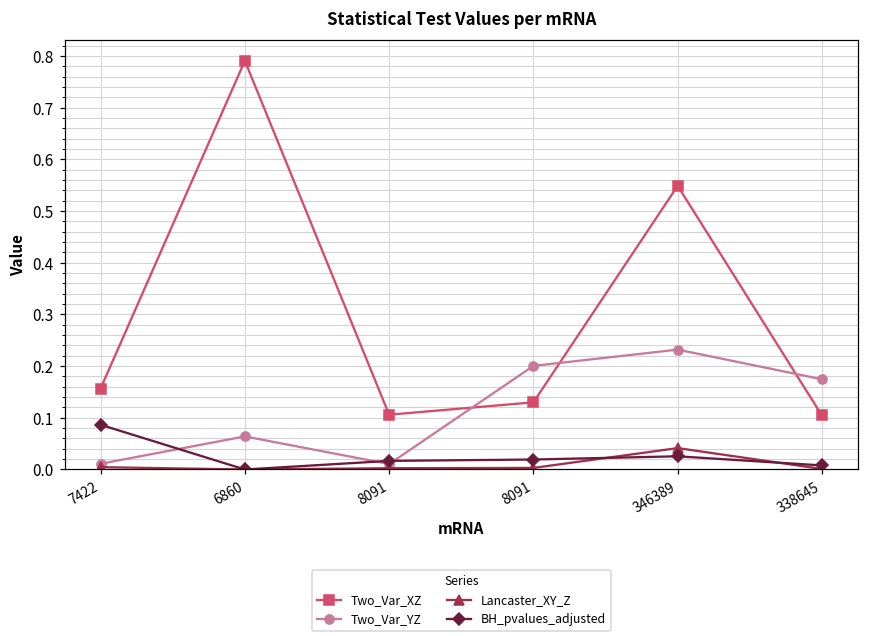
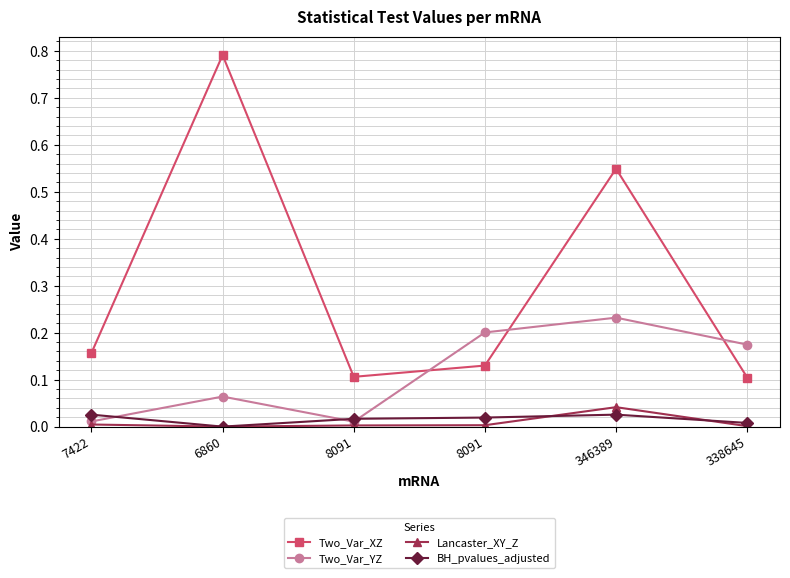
  {
    "Two_Var_XZ": {
      "7422": 0.16,
      "6860": 0.79,
      "346389": 0.55,
      "338645": 0.10
    },
    "Two_Var_YZ": {
      "7422": 0.01,
      "6860": 0.06,
      "346389": 0.23,
      "338645": 0.17
    },
    "Lancaster_XY_Z": {
      "7422": 0.00,
      "346389": 0.04,
      "338645": 0.00
    },
    "BH_pvalues_adjusted": {
-     "7422": 0.09,
+     "7422": 0.03,
      "346389": 0.03,
      "338645": 0.01
    }
  }
